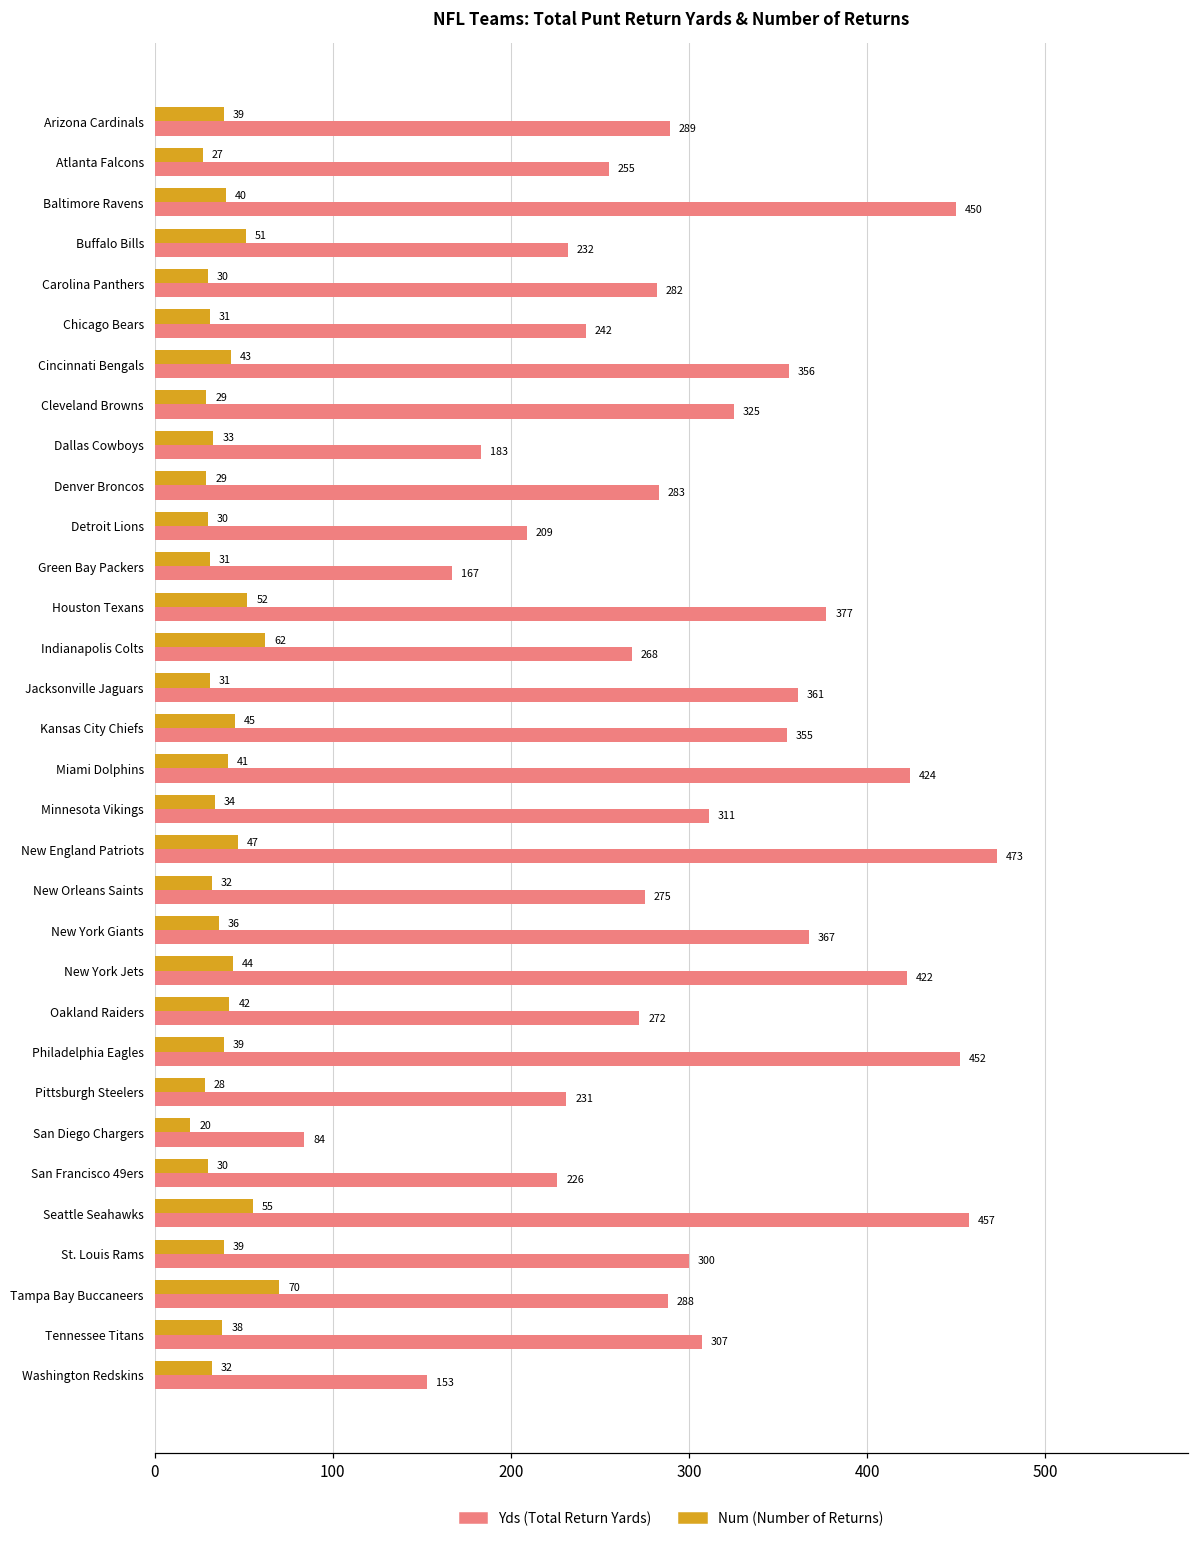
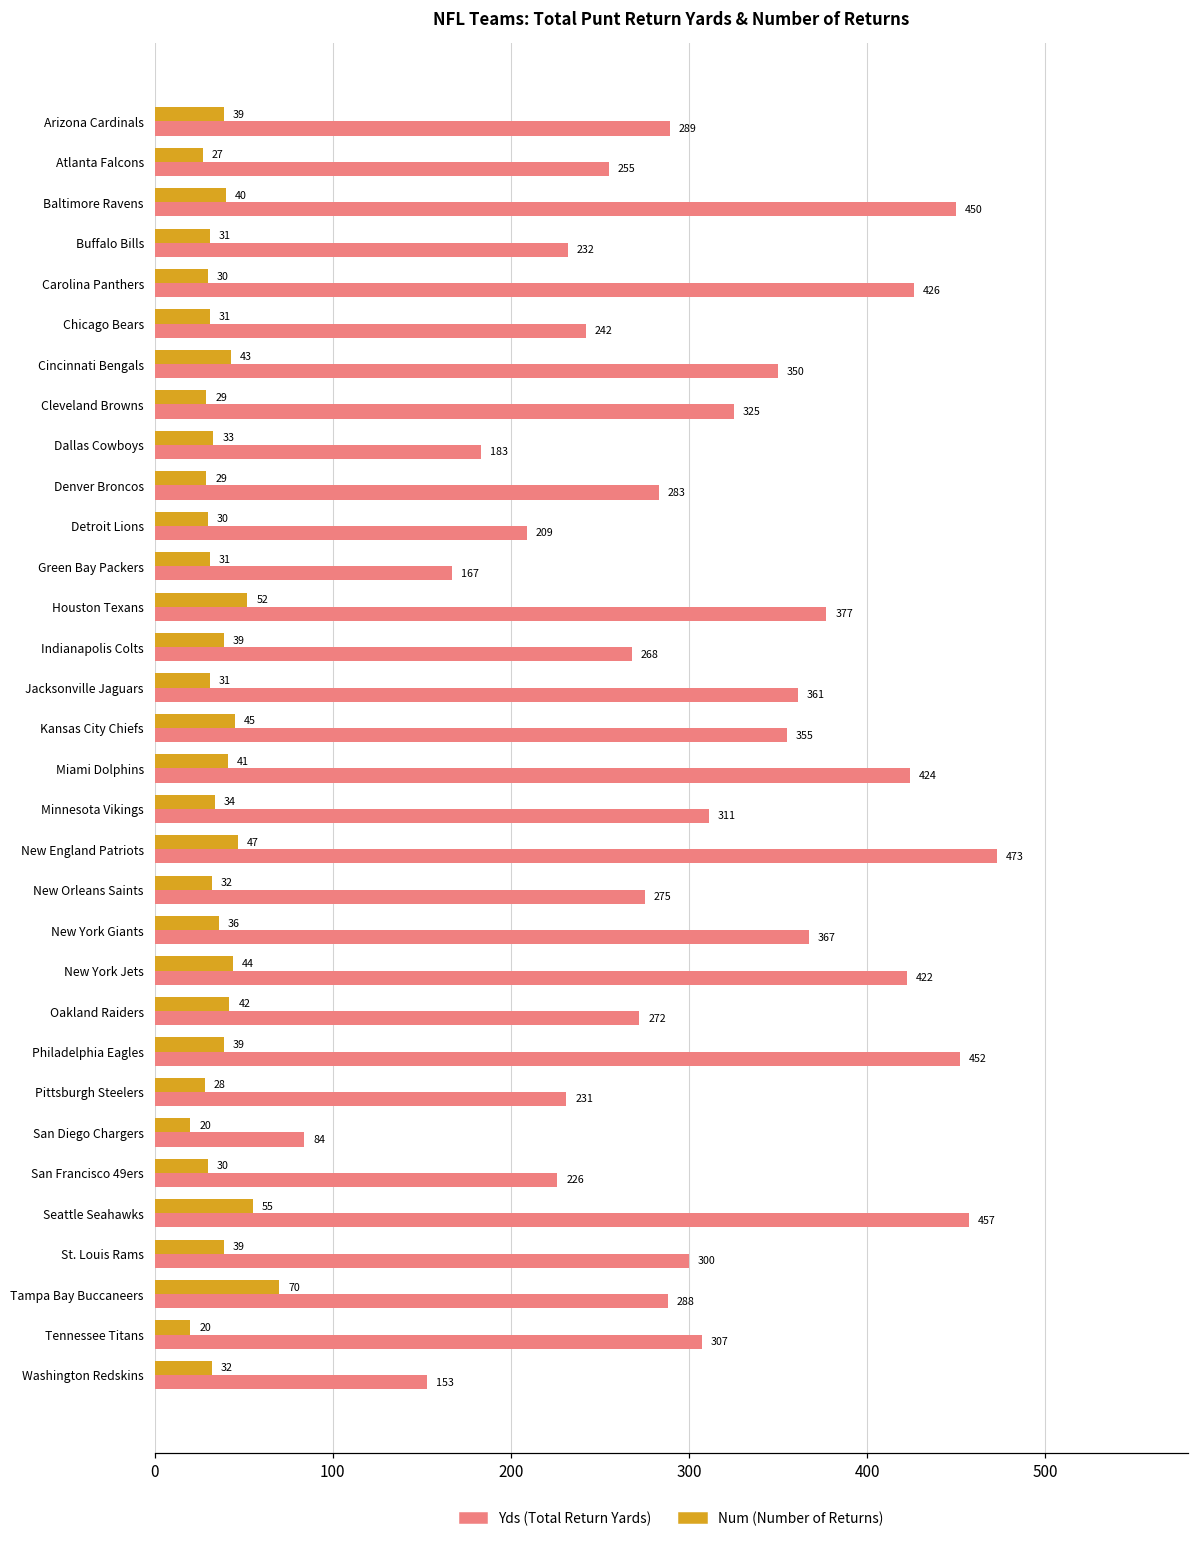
  {
    "Yds (Total Return Yards)": {
      "Arizona Cardinals": 289,
      "Atlanta Falcons": 255,
      "Baltimore Ravens": 450,
      "Buffalo Bills": 232,
-     "Carolina Panthers": 282,
+     "Carolina Panthers": 426,
      "Chicago Bears": 242,
-     "Cincinnati Bengals": 356,
+     "Cincinnati Bengals": 350,
      "Cleveland Browns": 325,
      "Dallas Cowboys": 183,
      "Denver Broncos": 283,
      "Detroit Lions": 209,
      "Green Bay Packers": 167,
      "Houston Texans": 377,
      "Indianapolis Colts": 268,
      "Jacksonville Jaguars": 361,
      "Kansas City Chiefs": 355,
      "Miami Dolphins": 424,
      "Minnesota Vikings": 311,
      "New England Patriots": 473,
      "New Orleans Saints": 275,
      "New York Giants": 367,
      "New York Jets": 422,
      "Oakland Raiders": 272,
      "Philadelphia Eagles": 452,
      "Pittsburgh Steelers": 231,
      "San Diego Chargers": 84,
      "San Francisco 49ers": 226,
      "Seattle Seahawks": 457,
      "St. Louis Rams": 300,
      "Tampa Bay Buccaneers": 288,
      "Tennessee Titans": 307,
      "Washington Redskins": 153
    },
    "Num (Number of Returns)": {
      "Arizona Cardinals": 39,
      "Atlanta Falcons": 27,
      "Baltimore Ravens": 40,
-     "Buffalo Bills": 51,
+     "Buffalo Bills": 31,
      "Carolina Panthers": 30,
      "Chicago Bears": 31,
      "Cincinnati Bengals": 43,
      "Cleveland Browns": 29,
      "Dallas Cowboys": 33,
      "Denver Broncos": 29,
      "Detroit Lions": 30,
      "Green Bay Packers": 31,
      "Houston Texans": 52,
-     "Indianapolis Colts": 62,
+     "Indianapolis Colts": 39,
      "Jacksonville Jaguars": 31,
      "Kansas City Chiefs": 45,
      "Miami Dolphins": 41,
      "Minnesota Vikings": 34,
      "New England Patriots": 47,
      "New Orleans Saints": 32,
      "New York Giants": 36,
      "New York Jets": 44,
      "Oakland Raiders": 42,
      "Philadelphia Eagles": 39,
      "Pittsburgh Steelers": 28,
      "San Diego Chargers": 20,
      "San Francisco 49ers": 30,
      "Seattle Seahawks": 55,
      "St. Louis Rams": 39,
      "Tampa Bay Buccaneers": 70,
-     "Tennessee Titans": 38,
+     "Tennessee Titans": 20,
      "Washington Redskins": 32
    }
  }
